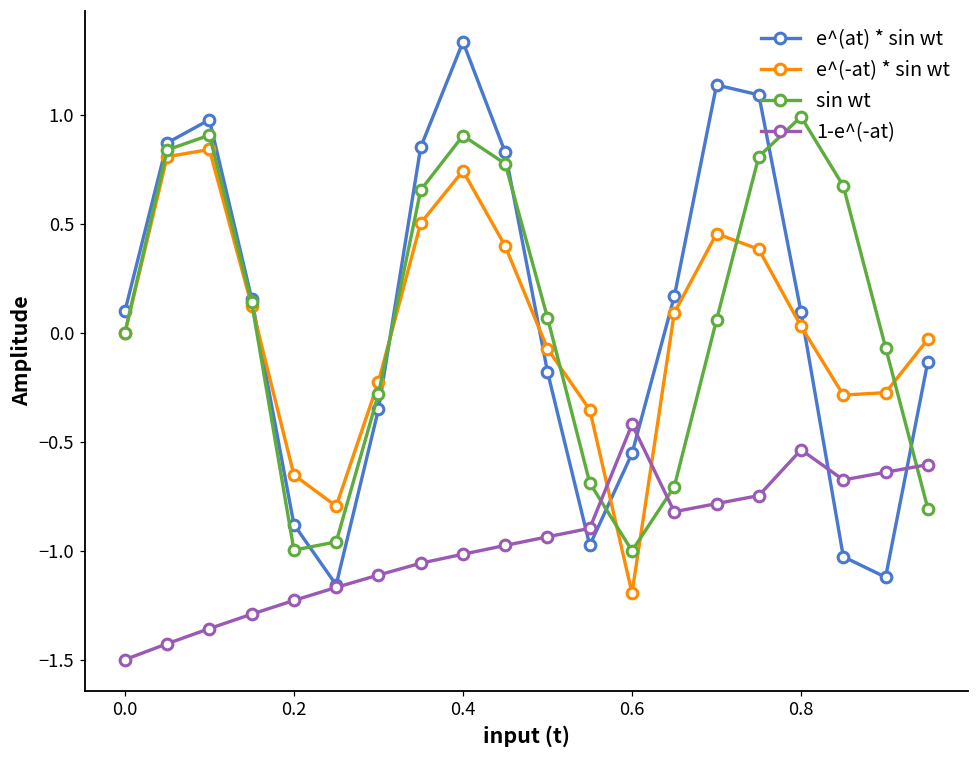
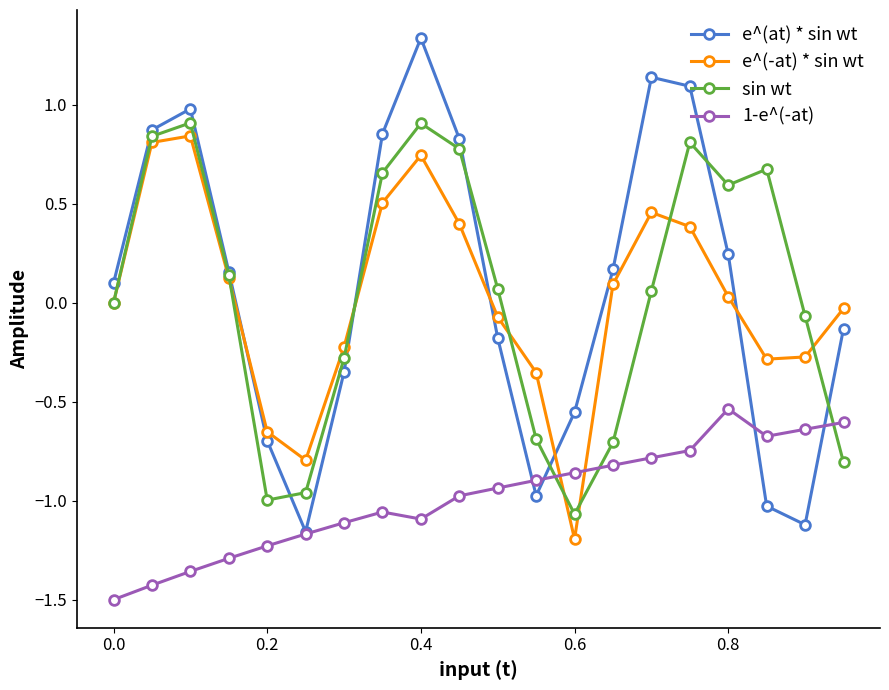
  {
    "e^(at) * sin wt": {
      "0.0": 0.10,
-     "0.2": -0.88,
+     "0.2": -0.70,
      "0.4": 1.34,
      "0.6": -0.55,
-     "0.8": 0.10
+     "0.8": 0.25
    },
    "e^(-at) * sin wt": {
      "0.2": -0.65,
      "0.4": 0.75,
      "0.6": -1.19,
      "0.8": 0.03
    },
    "sin wt": {
      "0.2": -1.00,
      "0.4": 0.91,
-     "0.6": -1.00,
-     "0.8": 0.99
+     "0.6": -1.07,
+     "0.8": 0.59
    },
    "1-e^(-at)": {
      "0.0": -1.50,
      "0.2": -1.23,
-     "0.4": -1.02,
-     "0.6": -0.42,
+     "0.4": -1.09,
+     "0.6": -0.86,
      "0.8": -0.54
    }
  }
